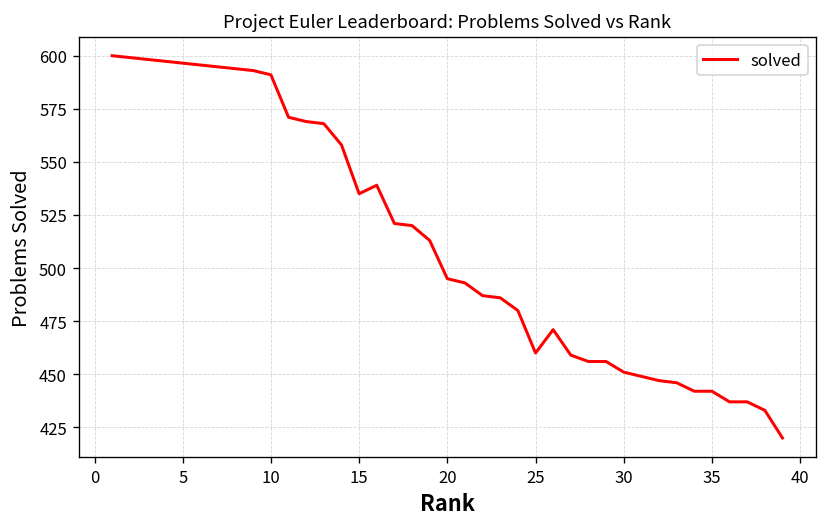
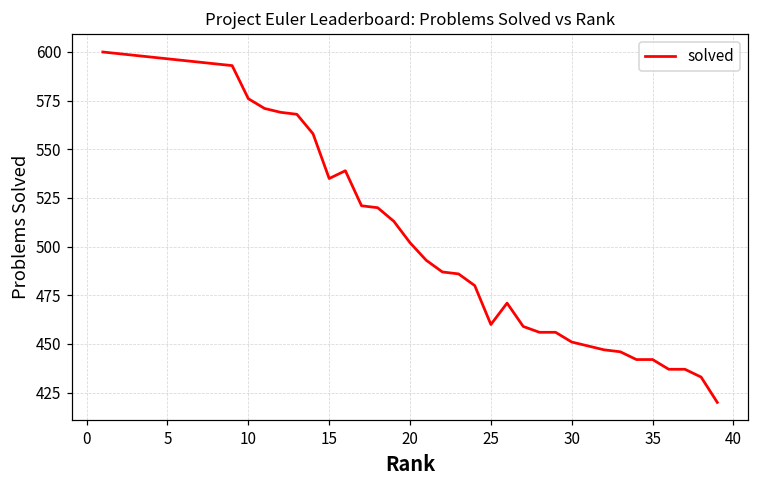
  {
-   "10": 591,
+   "10": 576,
    "15": 535,
-   "20": 495,
+   "20": 502,
    "25": 460,
    "30": 451,
    "35": 442
  }
